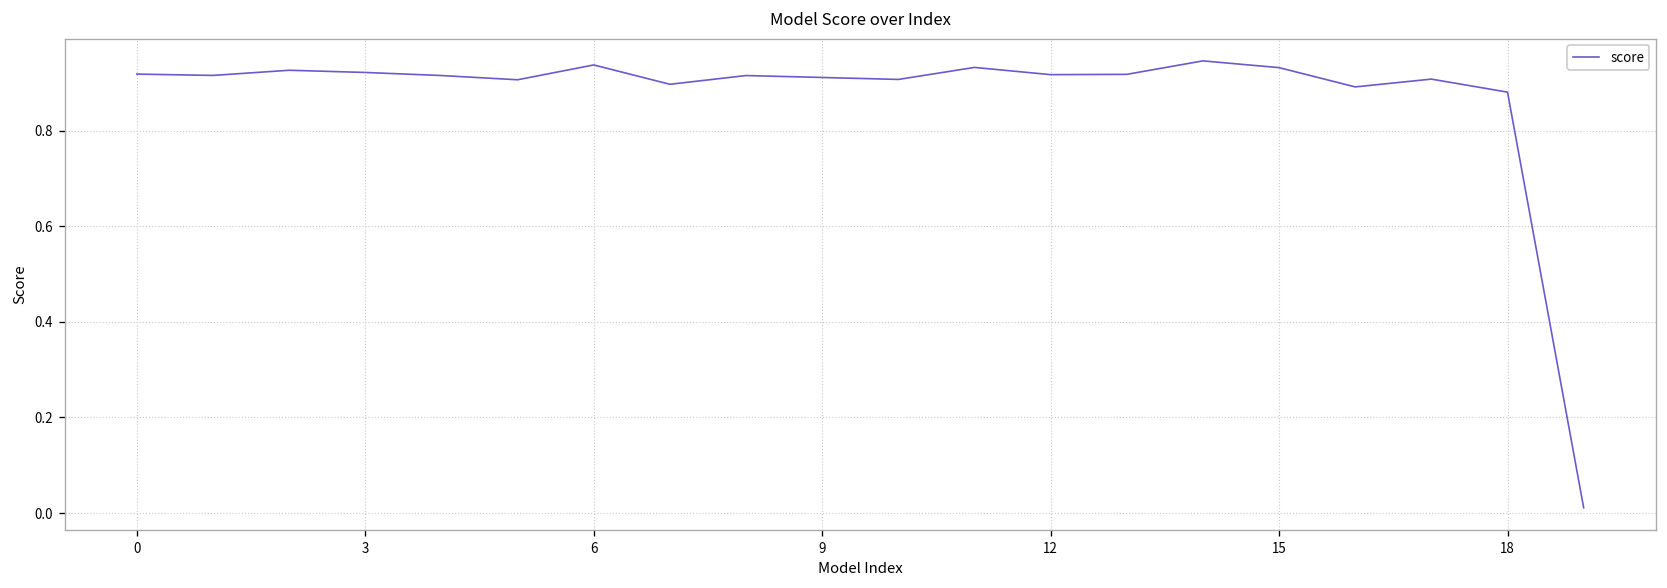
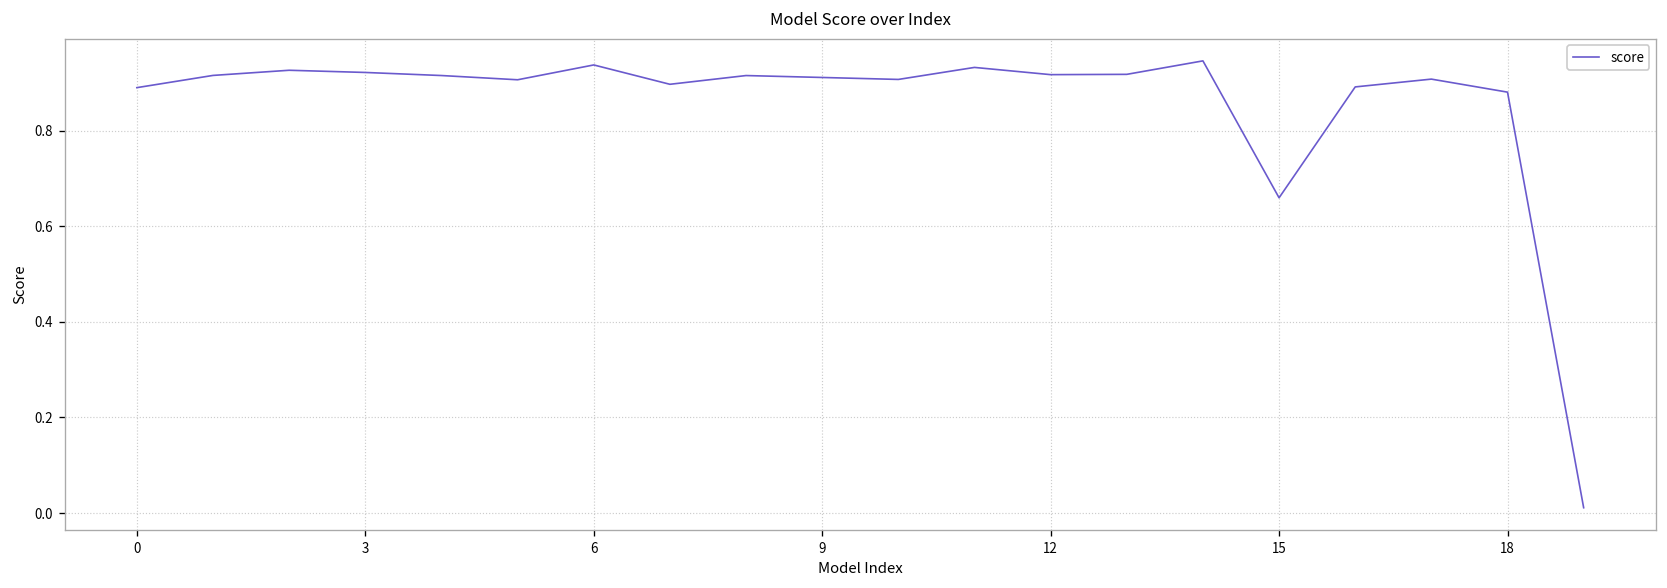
  {
-   "0": 0.92,
+   "0": 0.89,
    "3": 0.92,
    "6": 0.94,
    "9": 0.91,
    "12": 0.92,
-   "15": 0.93,
+   "15": 0.66,
    "18": 0.88
  }
